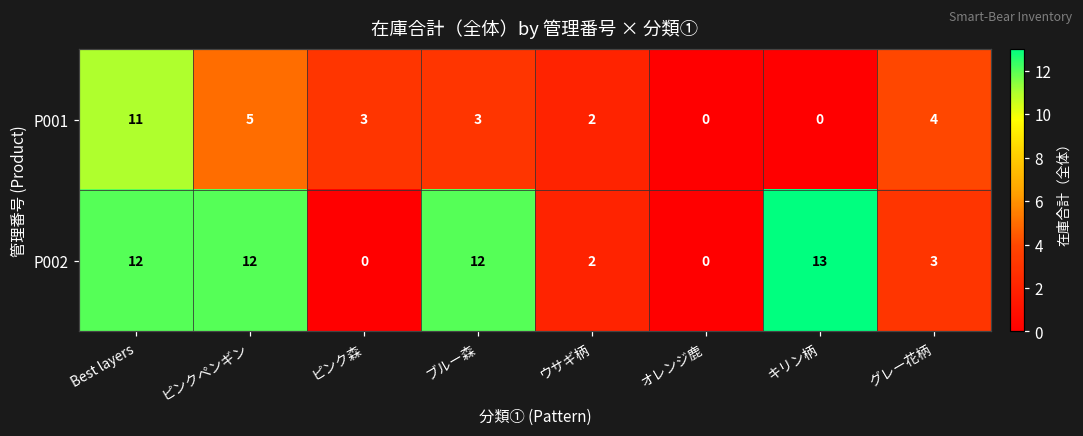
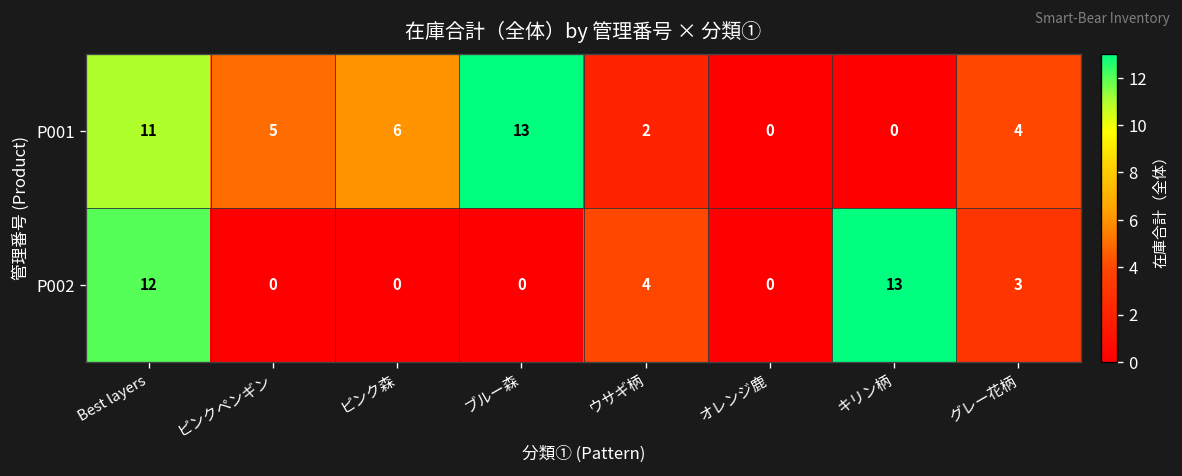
  {
    "P001": {
      "Best layers": 11,
      "ピンクペンギン": 5,
-     "ピンク森": 3,
-     "ブルー森": 3,
+     "ピンク森": 6,
+     "ブルー森": 13,
      "ウサギ柄": 2,
      "オレンジ鹿": 0,
      "キリン柄": 0,
      "グレー花柄": 4
    },
    "P002": {
      "Best layers": 12,
-     "ピンクペンギン": 12,
+     "ピンクペンギン": 0,
      "ピンク森": 0,
-     "ブルー森": 12,
-     "ウサギ柄": 2,
+     "ブルー森": 0,
+     "ウサギ柄": 4,
      "オレンジ鹿": 0,
      "キリン柄": 13,
      "グレー花柄": 3
    }
  }
